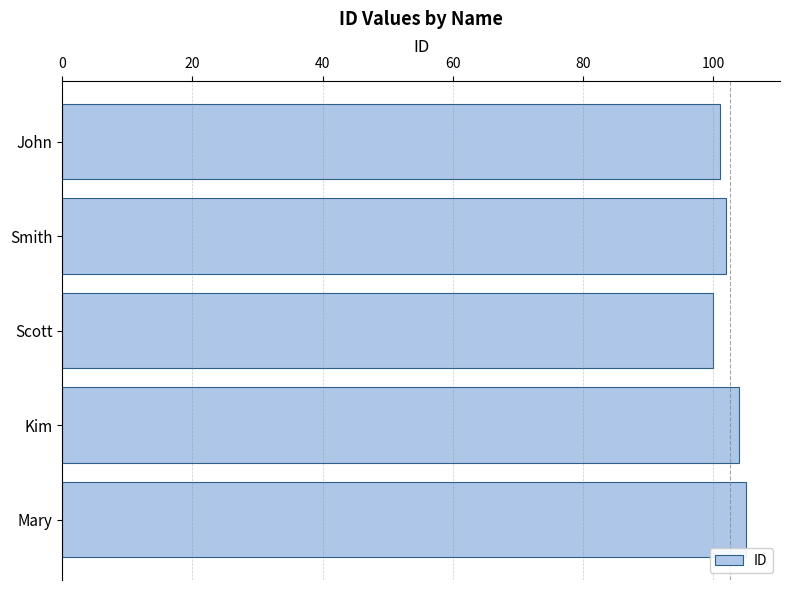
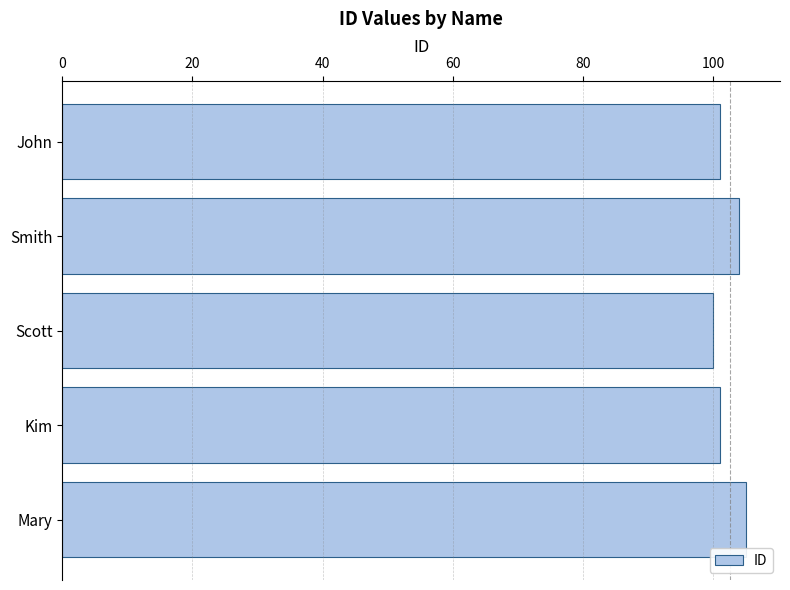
  {
    "John": 101,
-   "Smith": 102,
+   "Smith": 104,
    "Scott": 100,
-   "Kim": 104,
+   "Kim": 101,
    "Mary": 105
  }
